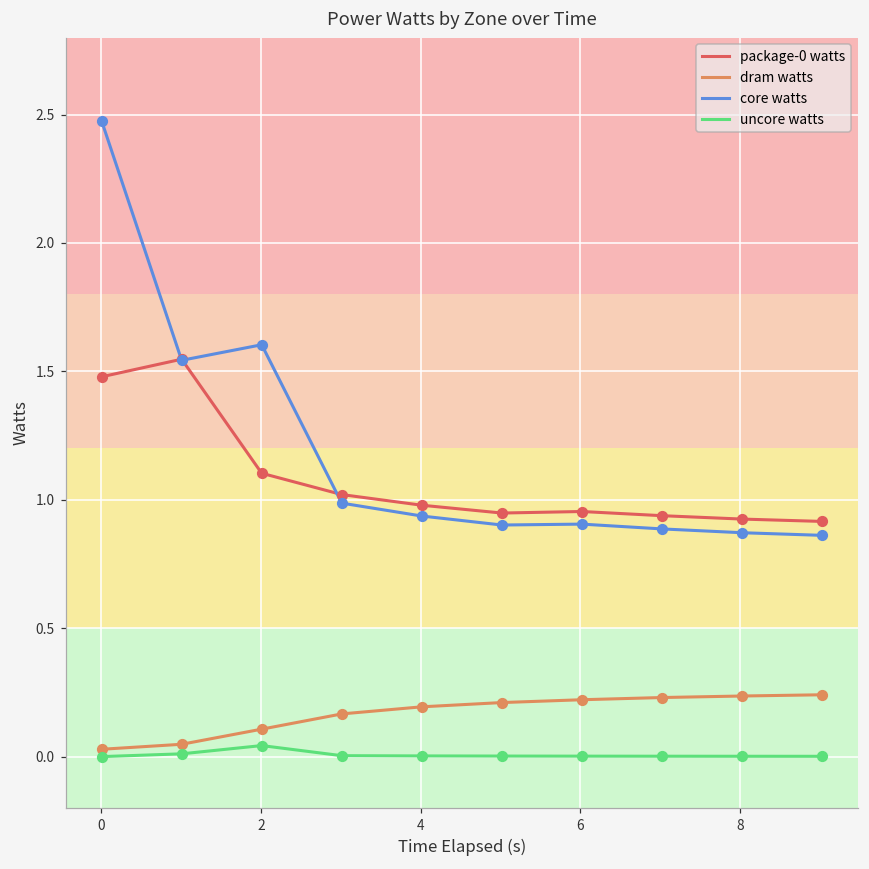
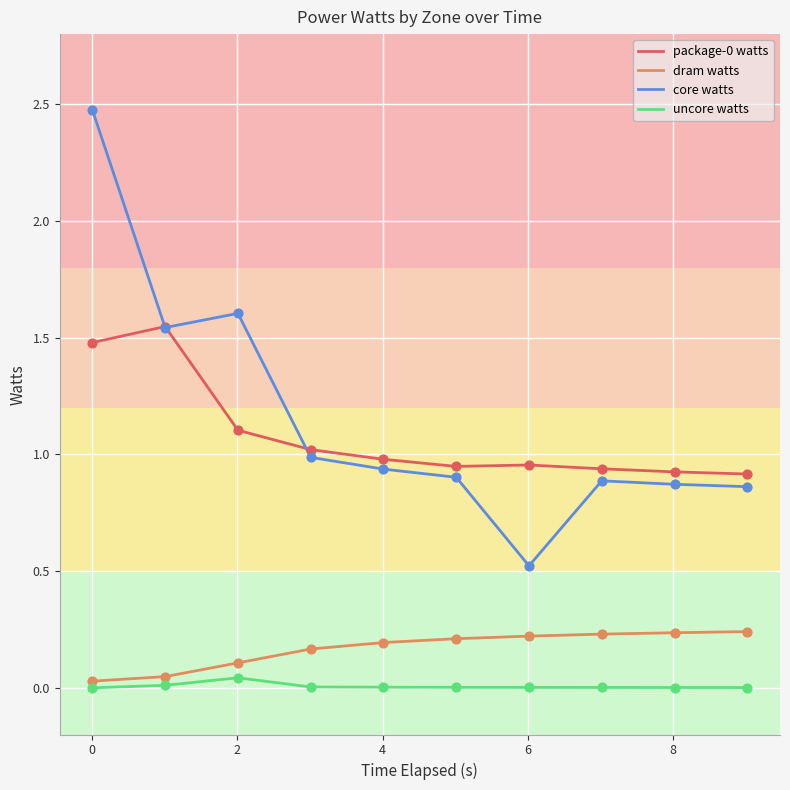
  {
    "core watts": {
      "0": 2.48,
      "2": 1.60,
      "4": 0.94,
-     "6": 0.91
+     "6": 0.52
    },
    "uncore watts": {
      "0": 0.00,
      "2": 0.04,
      "4": 0.00,
      "6": 0.00
    }
  }
